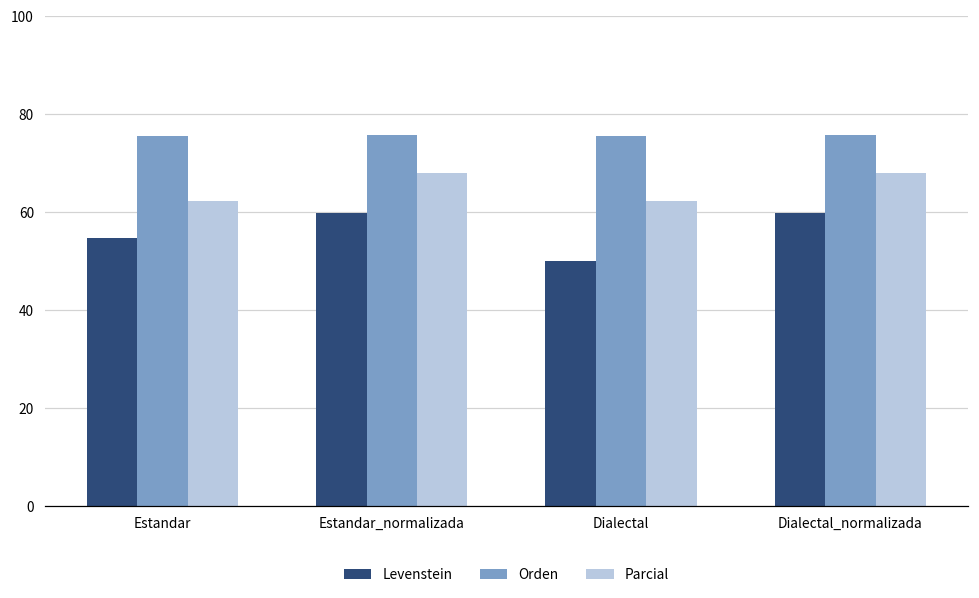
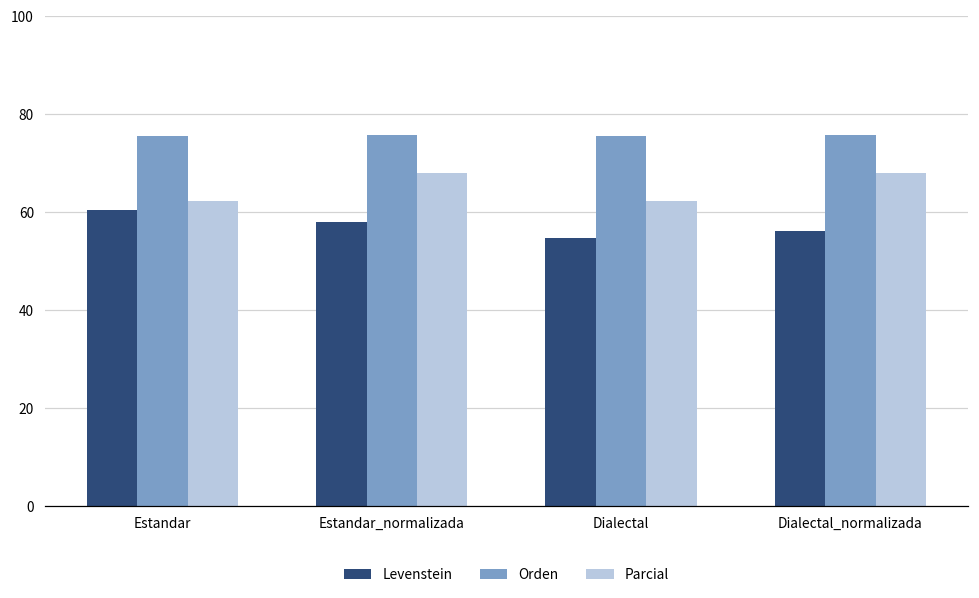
  {
    "Levenstein": {
-     "Estandar": 55,
-     "Estandar_normalizada": 60,
-     "Dialectal": 50,
-     "Dialectal_normalizada": 60
+     "Estandar": 60,
+     "Estandar_normalizada": 58,
+     "Dialectal": 55,
+     "Dialectal_normalizada": 56
    },
    "Orden": {
      "Estandar": 76,
      "Estandar_normalizada": 76,
      "Dialectal": 76,
      "Dialectal_normalizada": 76
    },
    "Parcial": {
      "Estandar": 62,
      "Estandar_normalizada": 68,
      "Dialectal": 62,
      "Dialectal_normalizada": 68
    }
  }
